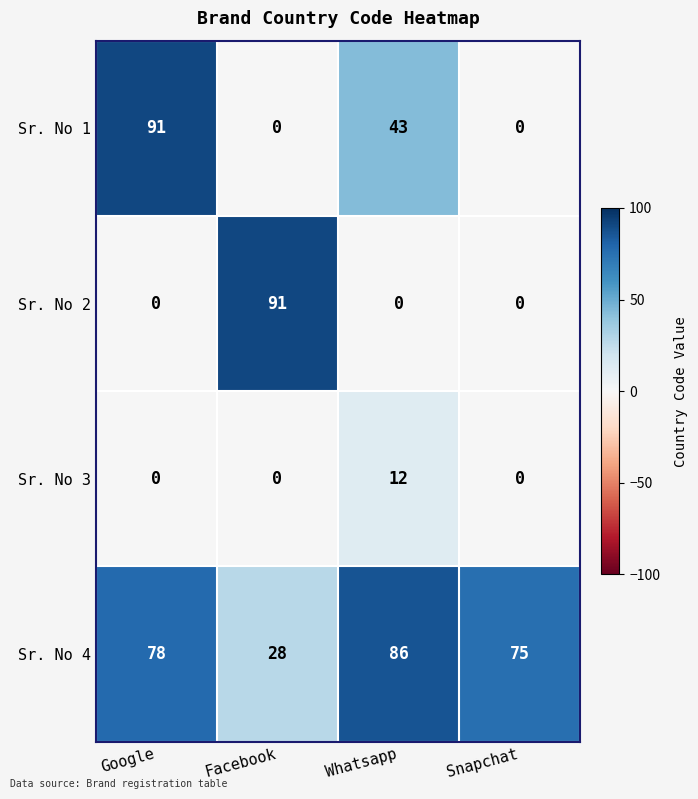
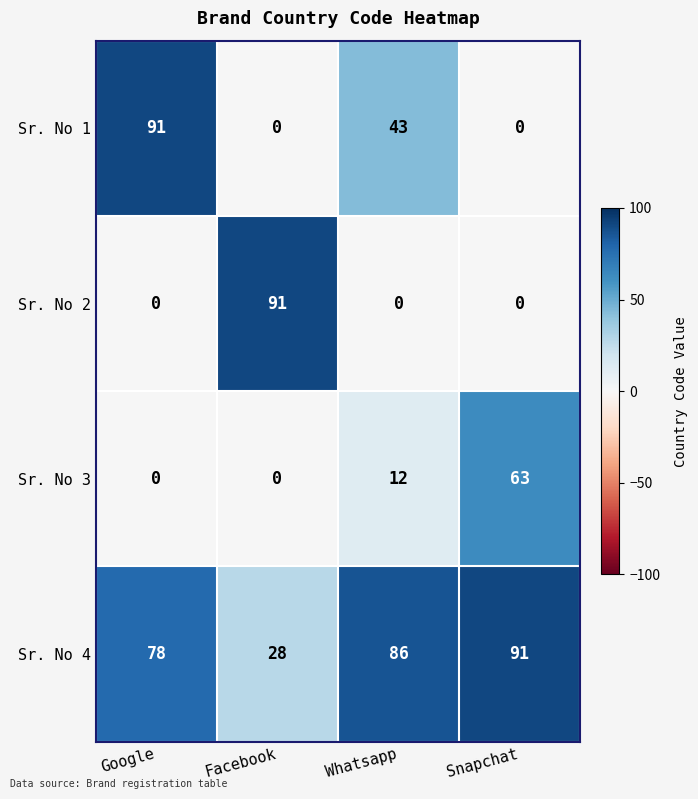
  {
    "Sr. No 1": {
      "Google": 91,
      "Facebook": 0,
      "Whatsapp": 43,
      "Snapchat": 0
    },
    "Sr. No 2": {
      "Google": 0,
      "Facebook": 91,
      "Whatsapp": 0,
      "Snapchat": 0
    },
    "Sr. No 3": {
      "Google": 0,
      "Facebook": 0,
      "Whatsapp": 12,
-     "Snapchat": 0
+     "Snapchat": 63
    },
    "Sr. No 4": {
      "Google": 78,
      "Facebook": 28,
      "Whatsapp": 86,
-     "Snapchat": 75
+     "Snapchat": 91
    }
  }
